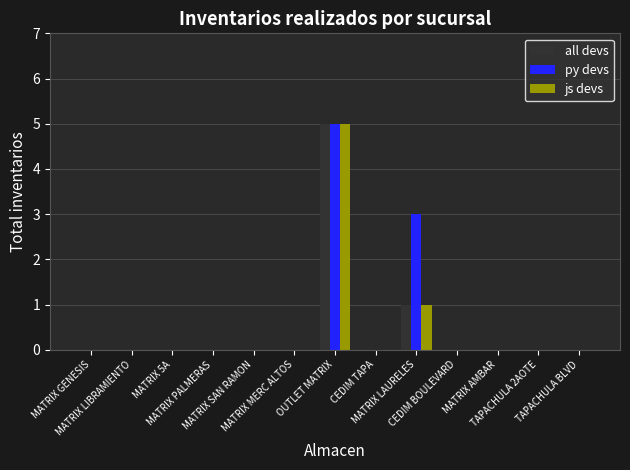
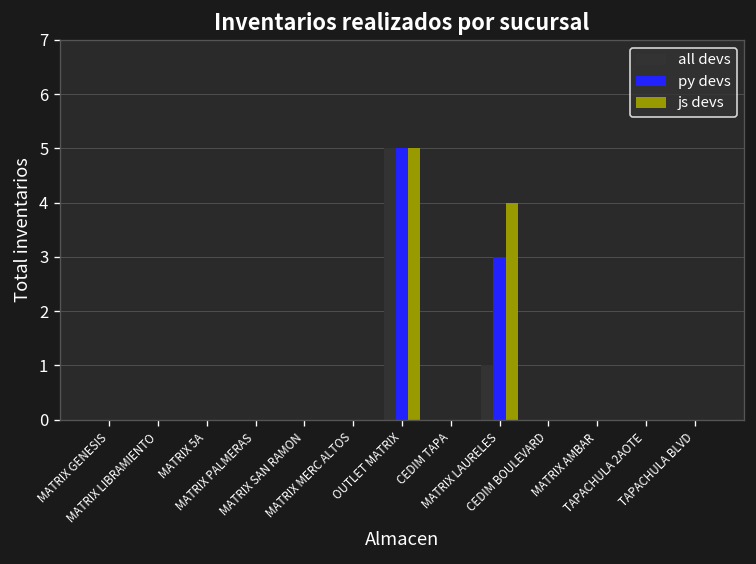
  {
    "all devs": {
      "MATRIX GENESIS": 0,
      "MATRIX LIBRAMIENTO": 0,
      "MATRIX 5A": 0,
      "MATRIX PALMERAS": 0,
      "MATRIX SAN RAMON": 0,
      "MATRIX MERC ALTOS": 0,
      "OUTLET MATRIX": 5,
      "CEDIM TAPA": 0,
      "MATRIX LAURELES": 1,
      "CEDIM BOULEVARD": 0,
      "MATRIX AMBAR": 0,
      "TAPACHULA 2AOTE": 0,
      "TAPACHULA BLVD": 0
    },
    "py devs": {
      "MATRIX GENESIS": 0,
      "MATRIX LIBRAMIENTO": 0,
      "MATRIX 5A": 0,
      "MATRIX PALMERAS": 0,
      "MATRIX SAN RAMON": 0,
      "MATRIX MERC ALTOS": 0,
      "OUTLET MATRIX": 5,
      "CEDIM TAPA": 0,
      "MATRIX LAURELES": 3,
      "CEDIM BOULEVARD": 0,
      "MATRIX AMBAR": 0,
      "TAPACHULA 2AOTE": 0,
      "TAPACHULA BLVD": 0
    },
    "js devs": {
      "MATRIX GENESIS": 0,
      "MATRIX LIBRAMIENTO": 0,
      "MATRIX 5A": 0,
      "MATRIX PALMERAS": 0,
      "MATRIX SAN RAMON": 0,
      "MATRIX MERC ALTOS": 0,
      "OUTLET MATRIX": 5,
      "CEDIM TAPA": 0,
-     "MATRIX LAURELES": 1,
+     "MATRIX LAURELES": 4,
      "CEDIM BOULEVARD": 0,
      "MATRIX AMBAR": 0,
      "TAPACHULA 2AOTE": 0,
      "TAPACHULA BLVD": 0
    }
  }
